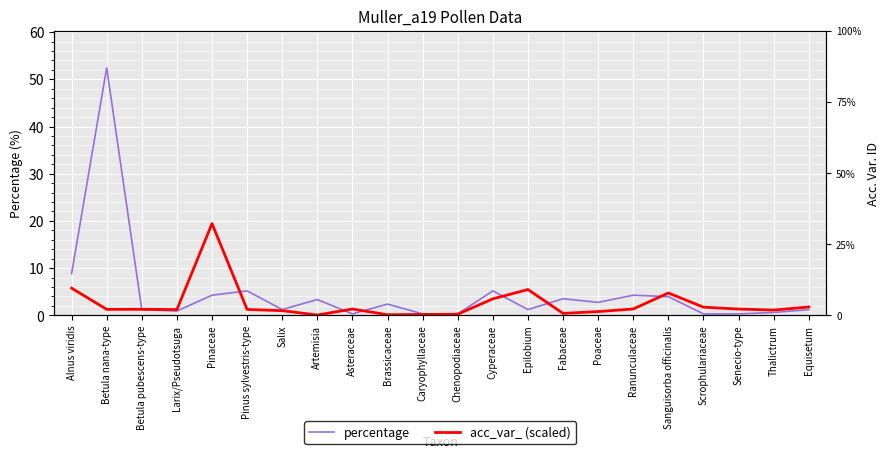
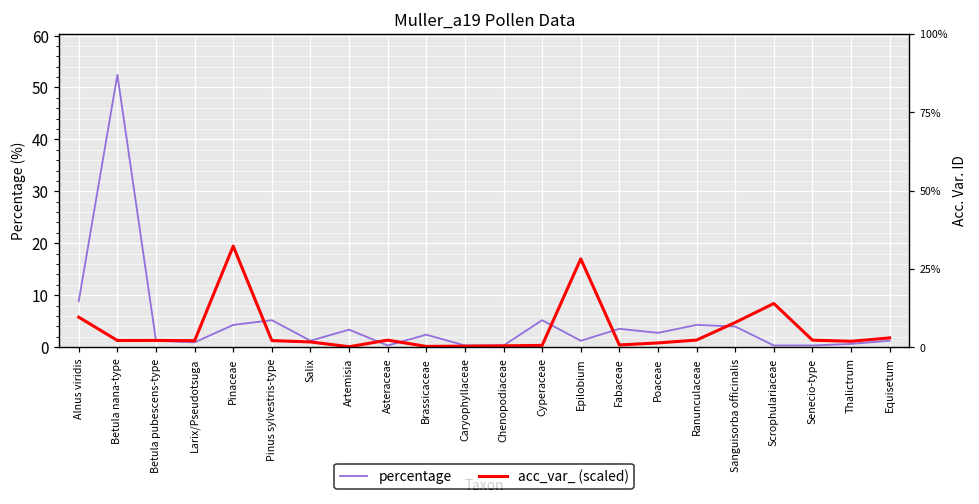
  {
    "percentage": {
      "Alnus viridis": 9,
      "Betula nana-type": 52,
      "Pinaceae": 4,
      "Pinus sylvestris-type": 5,
      "Artemisia": 3,
      "Asteraceae": 0,
      "Brassicaceae": 2,
      "Cyperaceae": 5,
      "Epilobium": 1,
      "Fabaceae": 4,
      "Poaceae": 3,
      "Ranunculaceae": 4,
      "Sanguisorba officinalis": 4,
      "Scrophulariaceae": 0,
      "Senecio-type": 0,
      "Equisetum": 1
    },
    "acc_var_ (scaled)": {
      "Alnus viridis": 6,
      "Betula nana-type": 1,
      "Pinaceae": 19,
      "Pinus sylvestris-type": 1,
      "Artemisia": 0,
      "Asteraceae": 1,
      "Brassicaceae": 0,
-     "Cyperaceae": 3,
-     "Epilobium": 5,
+     "Cyperaceae": 0,
+     "Epilobium": 17,
      "Fabaceae": 0,
      "Poaceae": 1,
      "Ranunculaceae": 1,
      "Sanguisorba officinalis": 5,
-     "Scrophulariaceae": 2,
+     "Scrophulariaceae": 8,
      "Senecio-type": 1,
      "Equisetum": 2
    }
  }
